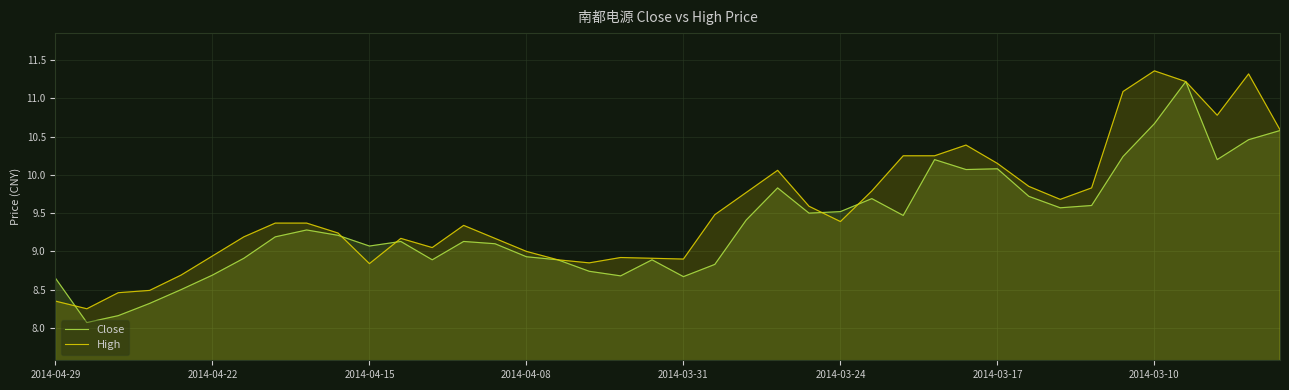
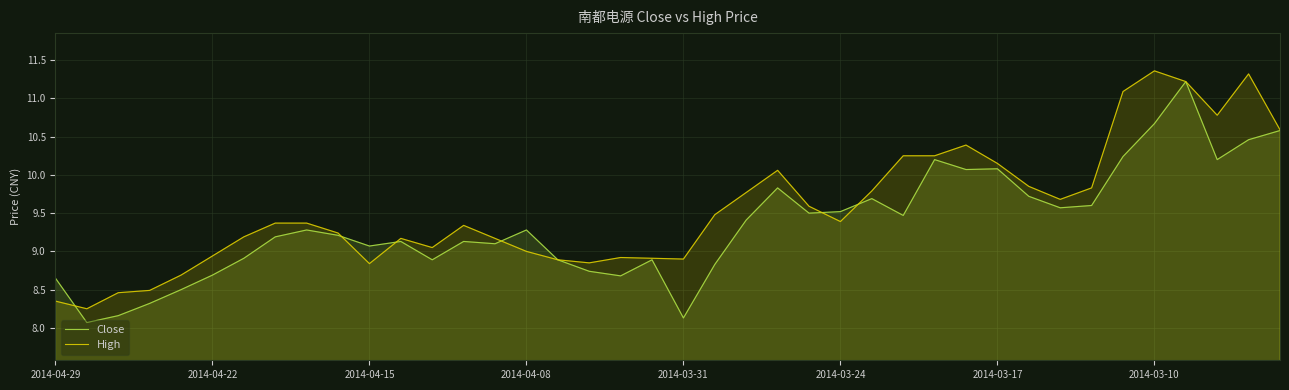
  {
    "Close": {
      "2014-04-29": 8.7,
      "2014-04-22": 8.7,
      "2014-04-15": 9.1,
-     "2014-04-08": 8.9,
-     "2014-03-31": 8.7,
+     "2014-04-08": 9.3,
+     "2014-03-31": 8.1,
      "2014-03-24": 9.5,
      "2014-03-17": 10.1,
      "2014-03-10": 10.7
    },
    "High": {
      "2014-04-29": 8.4,
      "2014-04-22": 8.9,
      "2014-04-15": 8.8,
      "2014-04-08": 9.0,
      "2014-03-31": 8.9,
      "2014-03-24": 9.4,
      "2014-03-17": 10.2,
      "2014-03-10": 11.4
    }
  }
